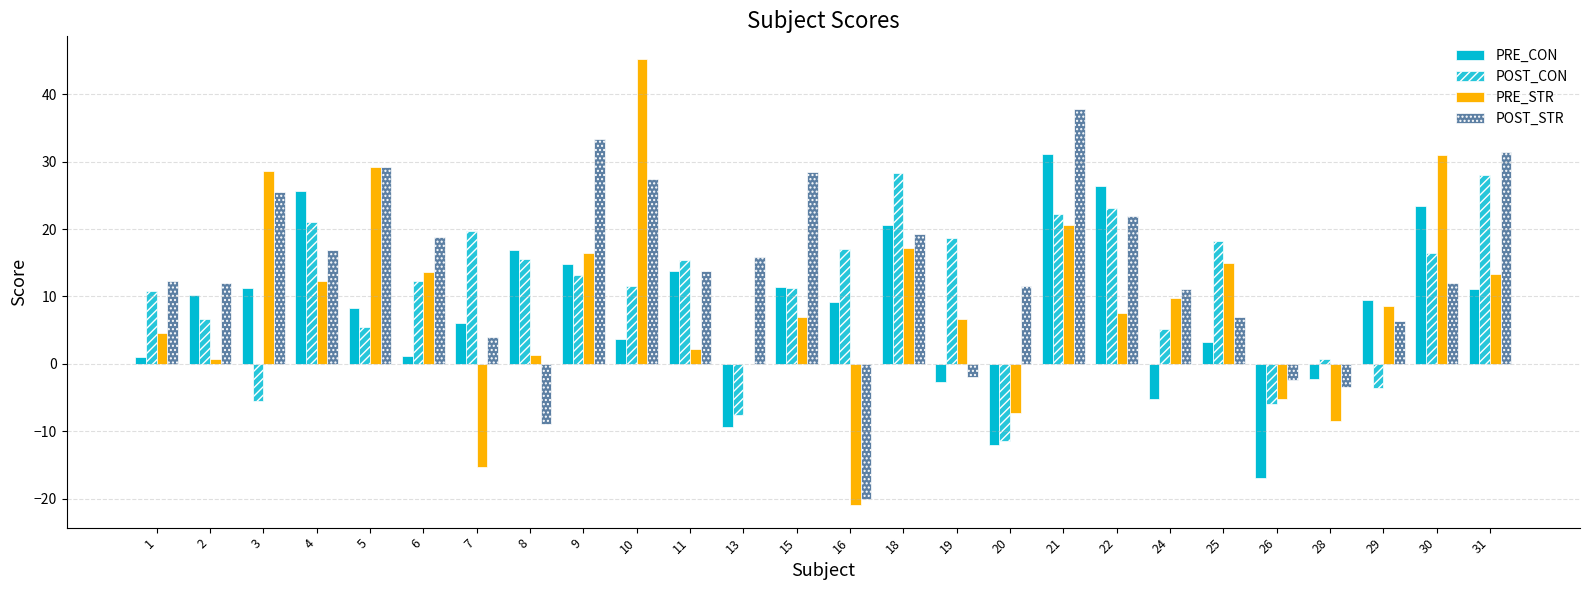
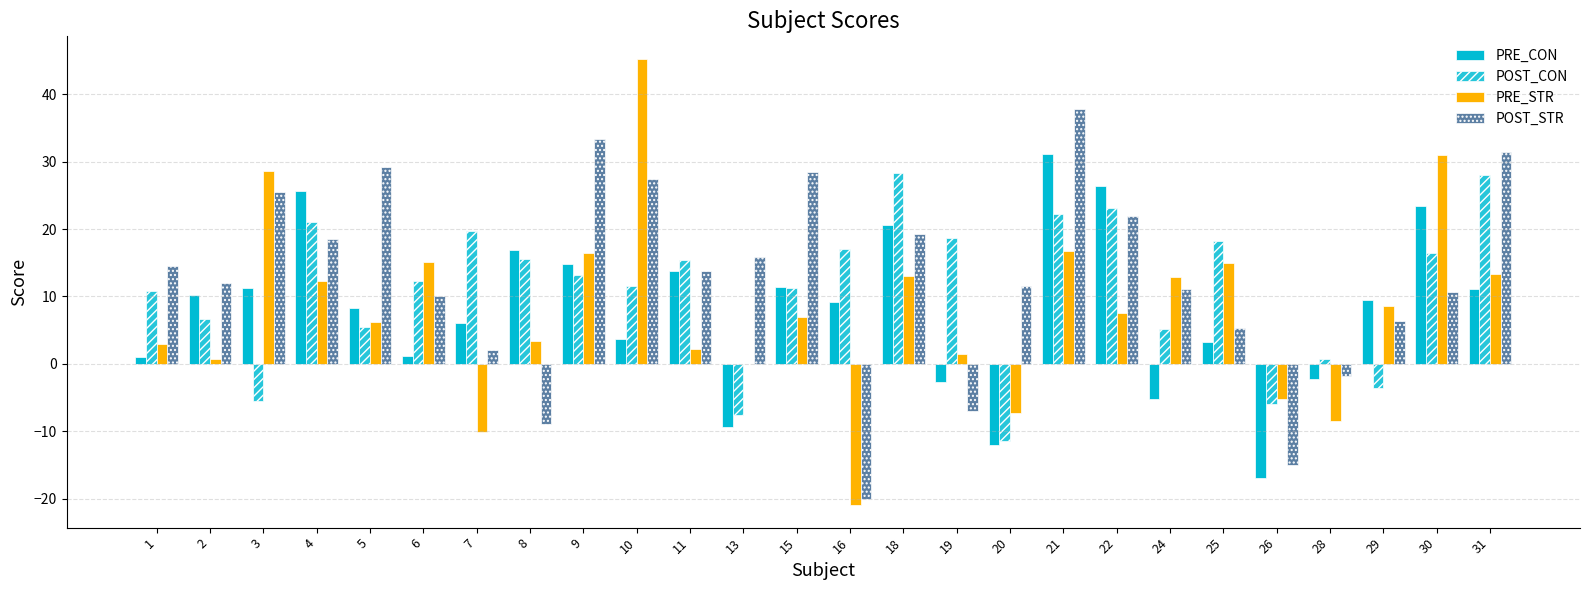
  {
    "PRE_STR": {
-     "1": 5,
+     "1": 3,
      "2": 1,
      "3": 29,
      "4": 12,
-     "5": 29,
-     "6": 14,
-     "7": -15,
-     "8": 1,
+     "5": 6,
+     "6": 15,
+     "7": -10,
+     "8": 3,
      "9": 16,
      "10": 45,
      "11": 2,
      "15": 7,
      "16": -21,
-     "18": 17,
-     "19": 7,
+     "18": 13,
+     "19": 1,
      "20": -7,
-     "21": 21,
+     "21": 17,
      "22": 8,
-     "24": 10,
+     "24": 13,
      "25": 15,
      "26": -5,
      "28": -8,
      "29": 9,
      "30": 31,
      "31": 13
    },
    "POST_STR": {
-     "1": 12,
+     "1": 14,
      "2": 12,
      "3": 26,
-     "4": 17,
+     "4": 18,
      "5": 29,
-     "6": 19,
-     "7": 4,
+     "6": 10,
+     "7": 2,
      "8": -9,
      "9": 33,
      "10": 27,
      "11": 14,
      "13": 16,
      "15": 28,
      "16": -20,
      "18": 19,
-     "19": -2,
+     "19": -7,
      "20": 12,
      "21": 38,
      "22": 22,
      "24": 11,
-     "25": 7,
-     "26": -2,
-     "28": -3,
+     "25": 5,
+     "26": -15,
+     "28": -2,
      "29": 6,
-     "30": 12,
+     "30": 11,
      "31": 31
    }
  }
